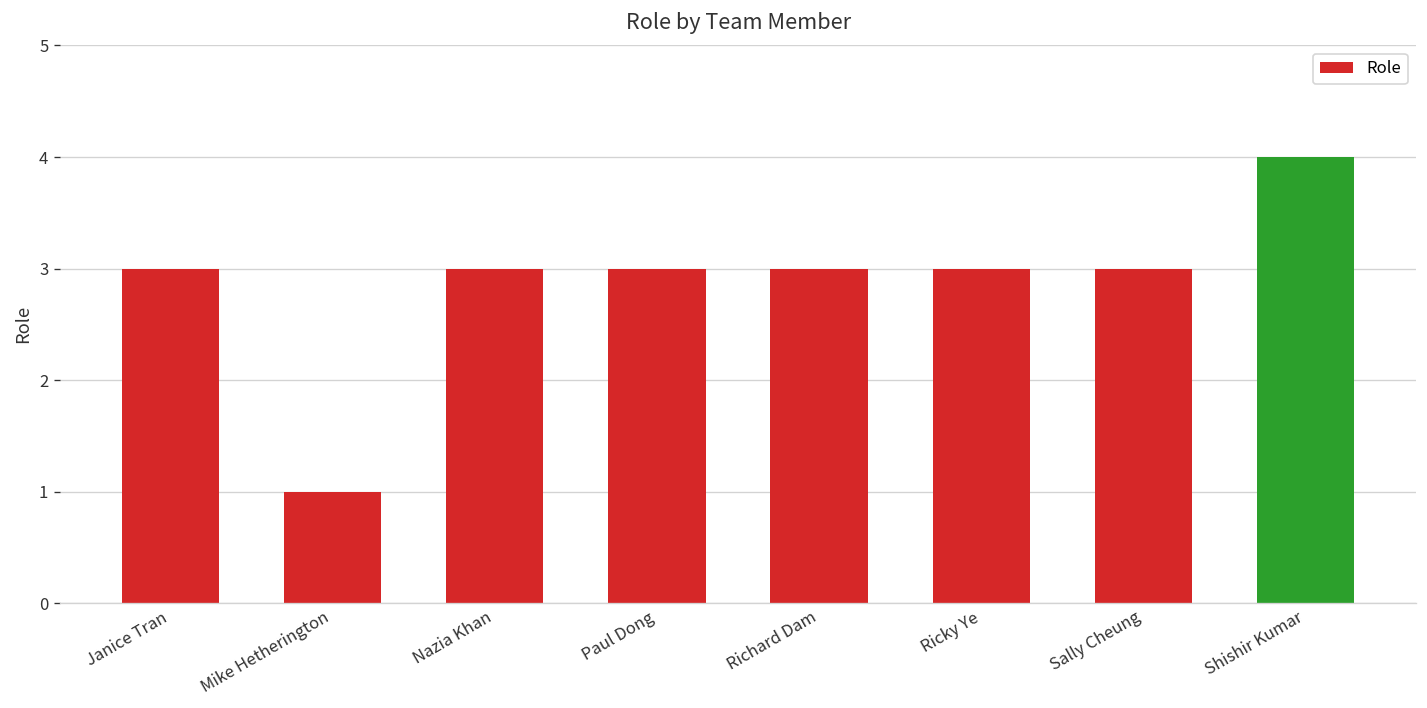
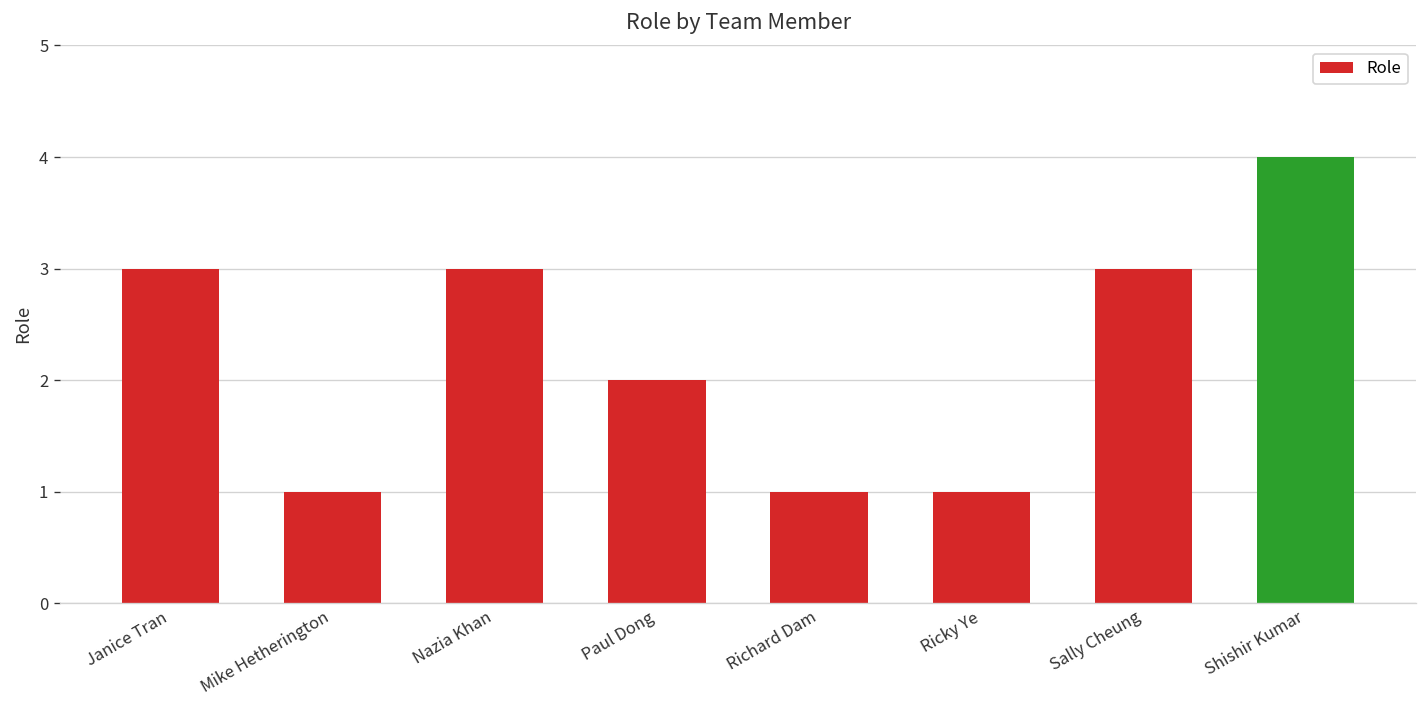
  {
    "Janice Tran": 3,
    "Mike Hetherington": 1,
    "Nazia Khan": 3,
-   "Paul Dong": 3,
-   "Richard Dam": 3,
-   "Ricky Ye": 3,
+   "Paul Dong": 2,
+   "Richard Dam": 1,
+   "Ricky Ye": 1,
    "Sally Cheung": 3,
    "Shishir Kumar": 4
  }
